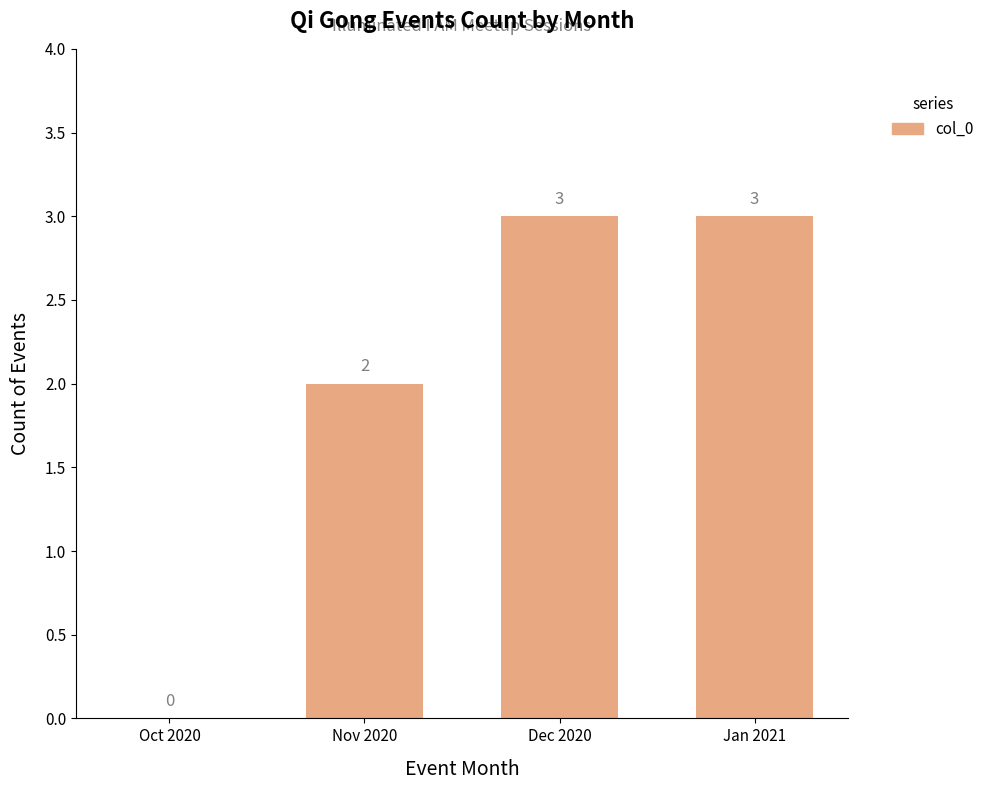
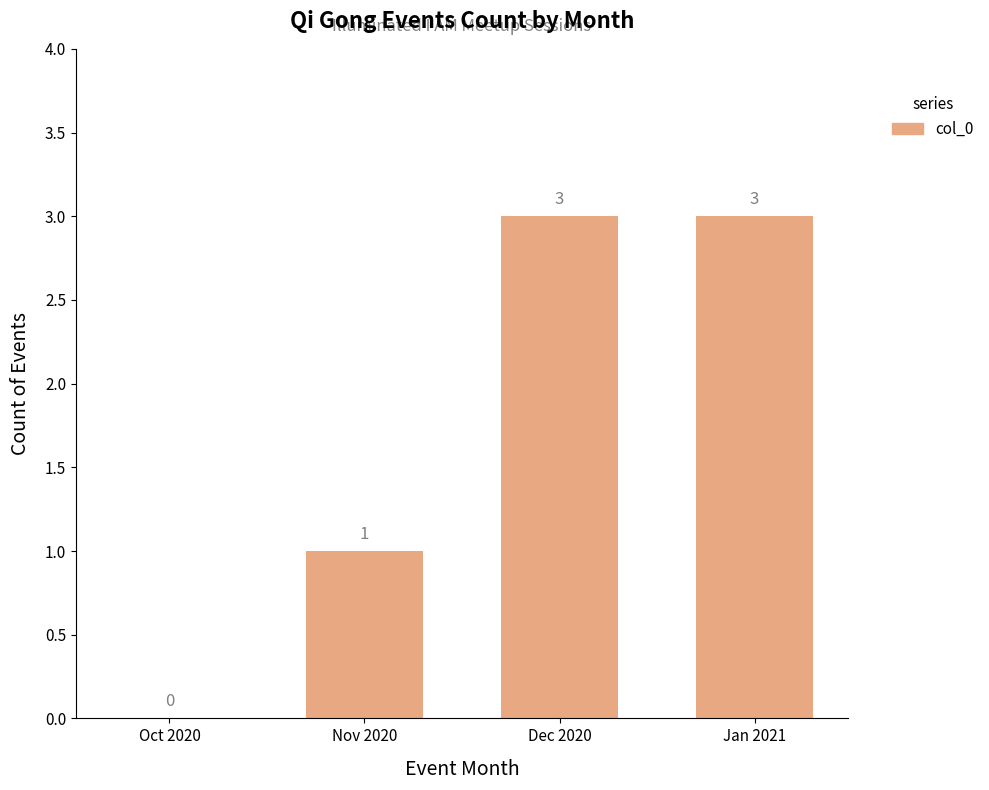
  {
    "Oct 2020": 0,
-   "Nov 2020": 2,
+   "Nov 2020": 1,
    "Dec 2020": 3,
    "Jan 2021": 3
  }
